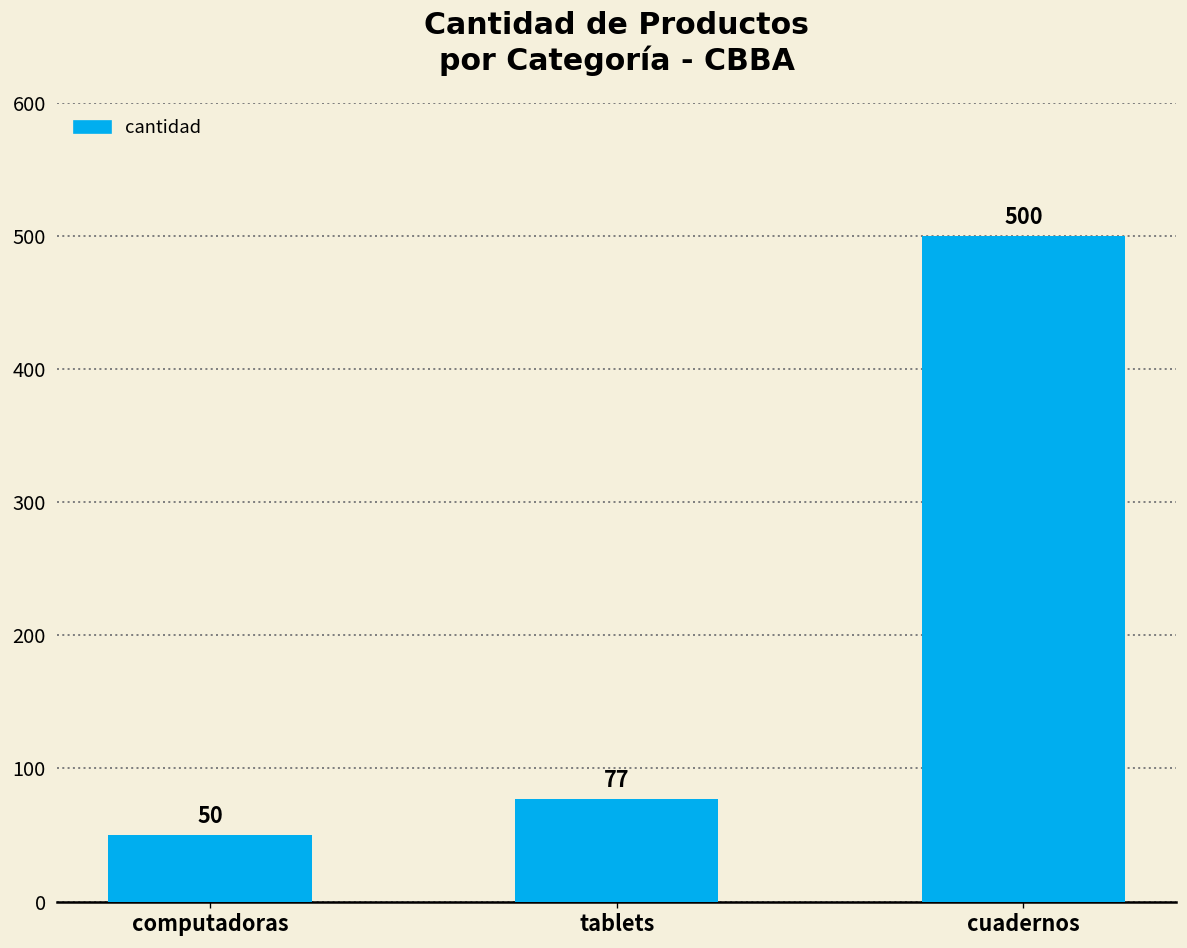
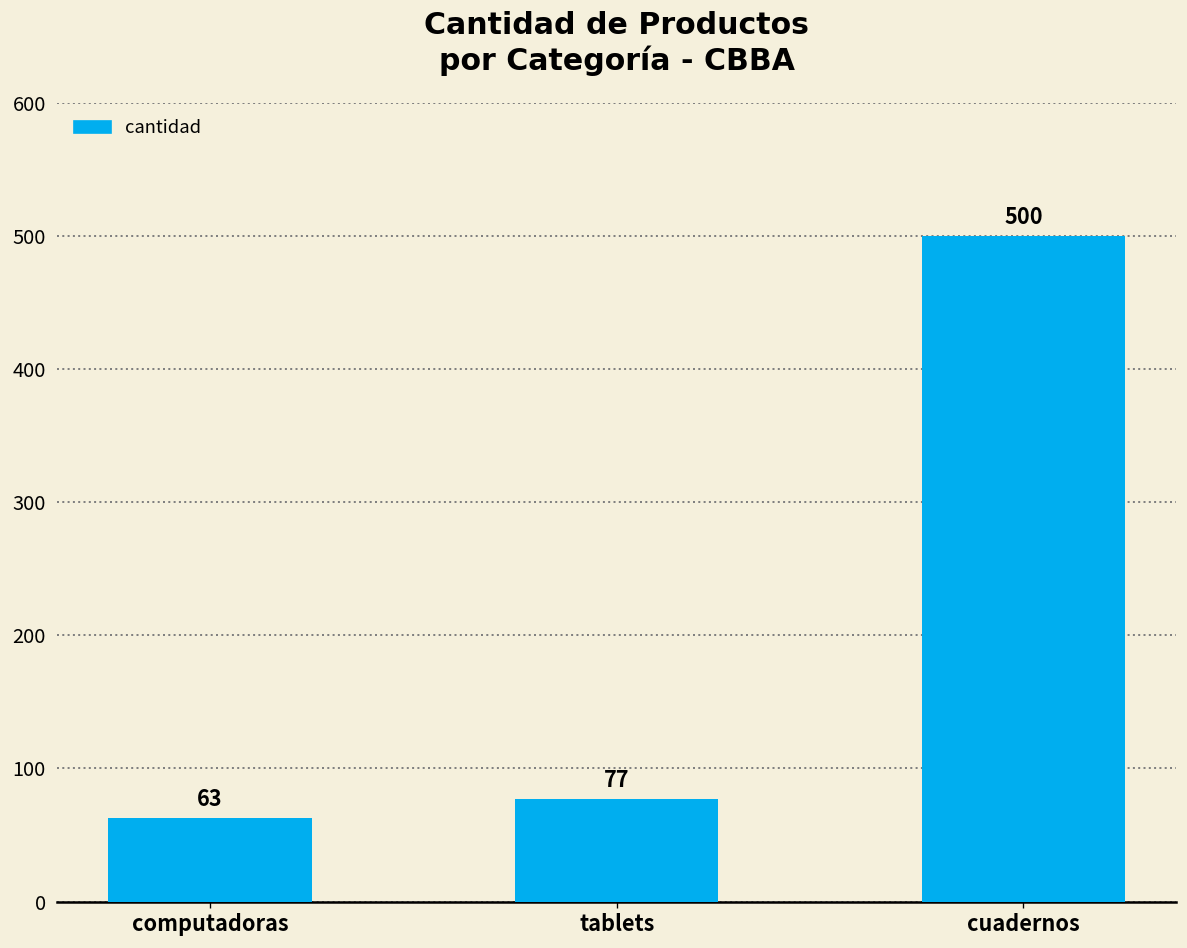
  {
-   "computadoras": 50,
+   "computadoras": 63,
    "tablets": 77,
    "cuadernos": 500
  }
